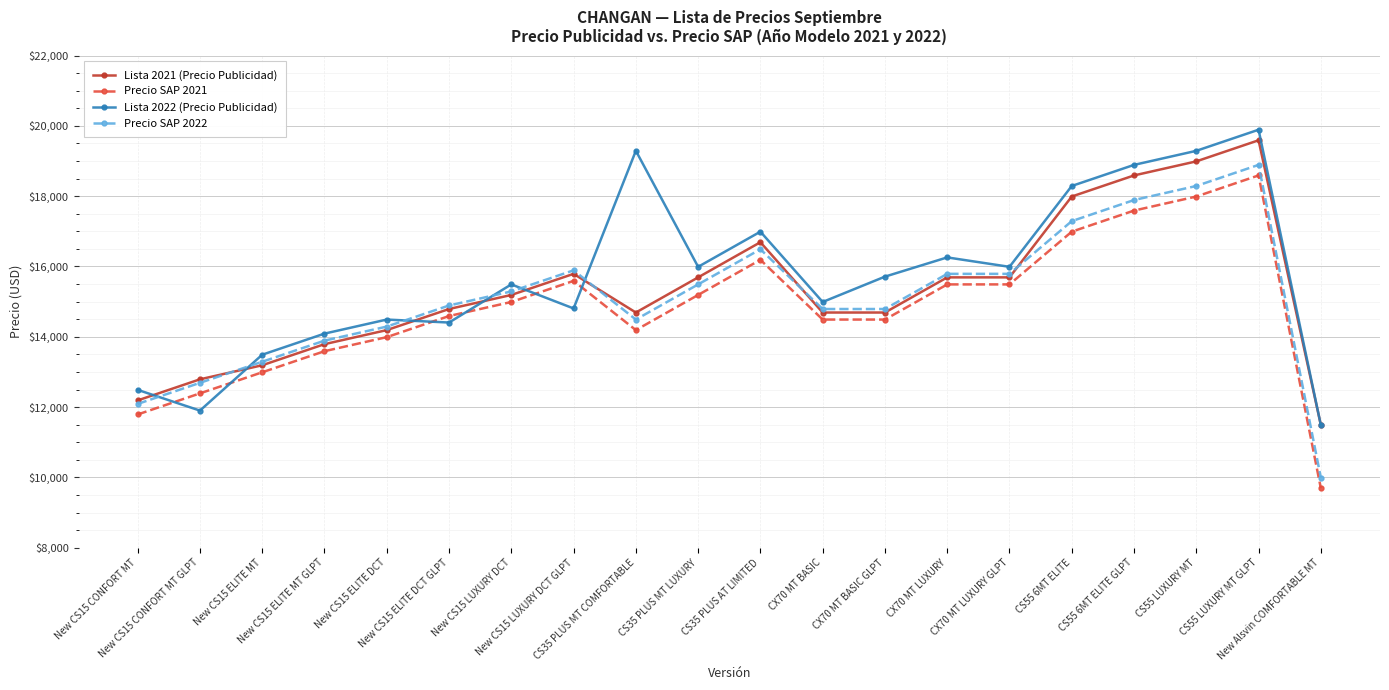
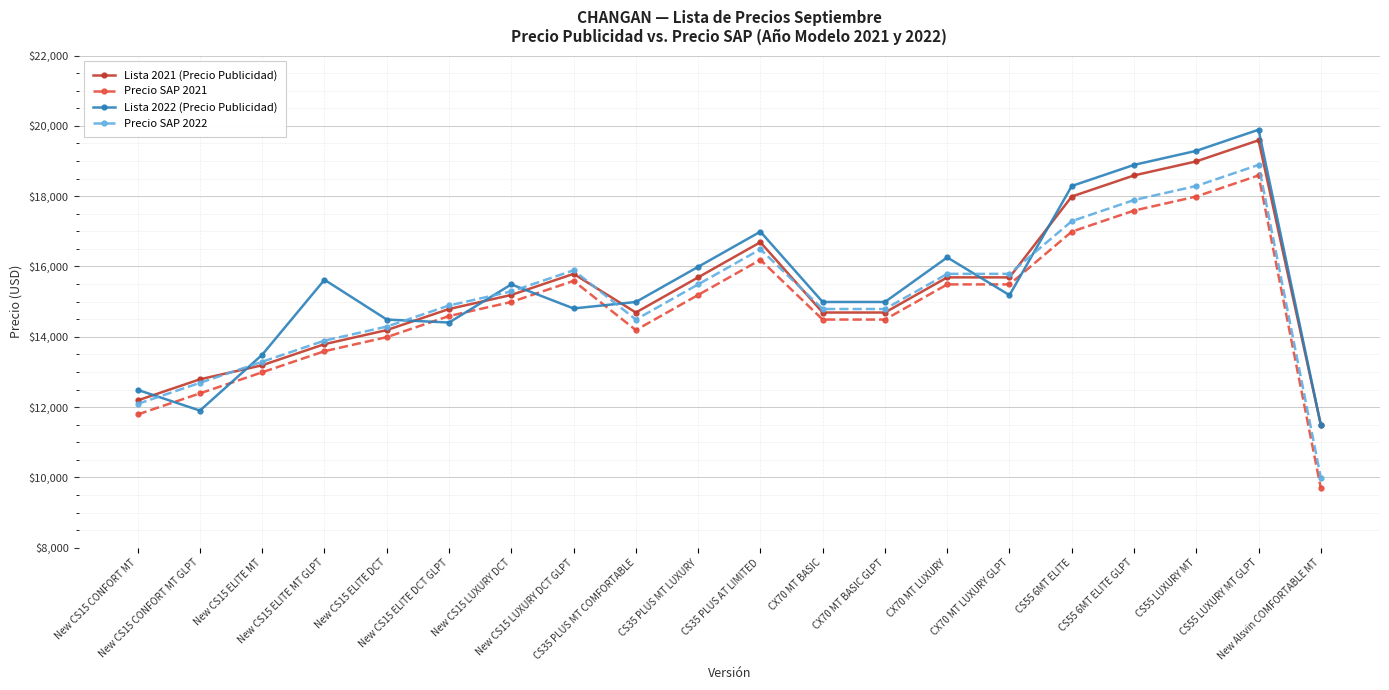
  {
    "Lista 2022 (Precio Publicidad)": {
      "New CS15 CONFORT MT": "$12,500",
      "New CS15 CONFORT MT GLPT": "$11,900",
      "New CS15 ELITE MT": "$13,500",
-     "New CS15 ELITE MT GLPT": "$14,100",
+     "New CS15 ELITE MT GLPT": "$15,600",
      "New CS15 ELITE DCT": "$14,500",
      "New CS15 ELITE DCT GLPT": "$14,400",
      "New CS15 LUXURY DCT": "$15,500",
      "New CS15 LUXURY DCT GLPT": "$14,800",
-     "CS35 PLUS MT COMFORTABLE": "$19,300",
+     "CS35 PLUS MT COMFORTABLE": "$15,000",
      "CS35 PLUS MT LUXURY": "$16,000",
      "CS35 PLUS AT LIMITED": "$17,000",
      "CX70 MT BASIC": "$15,000",
-     "CX70 MT BASIC GLPT": "$15,700",
+     "CX70 MT BASIC GLPT": "$15,000",
      "CX70 MT LUXURY": "$16,300",
-     "CX70 MT LUXURY GLPT": "$16,000",
+     "CX70 MT LUXURY GLPT": "$15,200",
      "CS55 6MT ELITE": "$18,300",
      "CS55 6MT ELITE GLPT": "$18,900",
      "CS55 LUXURY MT": "$19,300",
      "CS55 LUXURY MT GLPT": "$19,900"
    },
    "Precio SAP 2022": {
      "New CS15 CONFORT MT": "$12,100",
      "New CS15 CONFORT MT GLPT": "$12,700",
      "New CS15 ELITE MT": "$13,300",
      "New CS15 ELITE MT GLPT": "$13,900",
      "New CS15 ELITE DCT": "$14,300",
      "New CS15 ELITE DCT GLPT": "$14,900",
      "New CS15 LUXURY DCT": "$15,300",
      "New CS15 LUXURY DCT GLPT": "$15,900",
      "CS35 PLUS MT COMFORTABLE": "$14,500",
      "CS35 PLUS MT LUXURY": "$15,500",
      "CS35 PLUS AT LIMITED": "$16,500",
      "CX70 MT BASIC": "$14,800",
      "CX70 MT BASIC GLPT": "$14,800",
      "CX70 MT LUXURY": "$15,800",
      "CX70 MT LUXURY GLPT": "$15,800",
      "CS55 6MT ELITE": "$17,300",
      "CS55 6MT ELITE GLPT": "$17,900",
      "CS55 LUXURY MT": "$18,300",
      "CS55 LUXURY MT GLPT": "$18,900",
      "New Alsvin COMFORTABLE MT": "$10,000"
    }
  }
